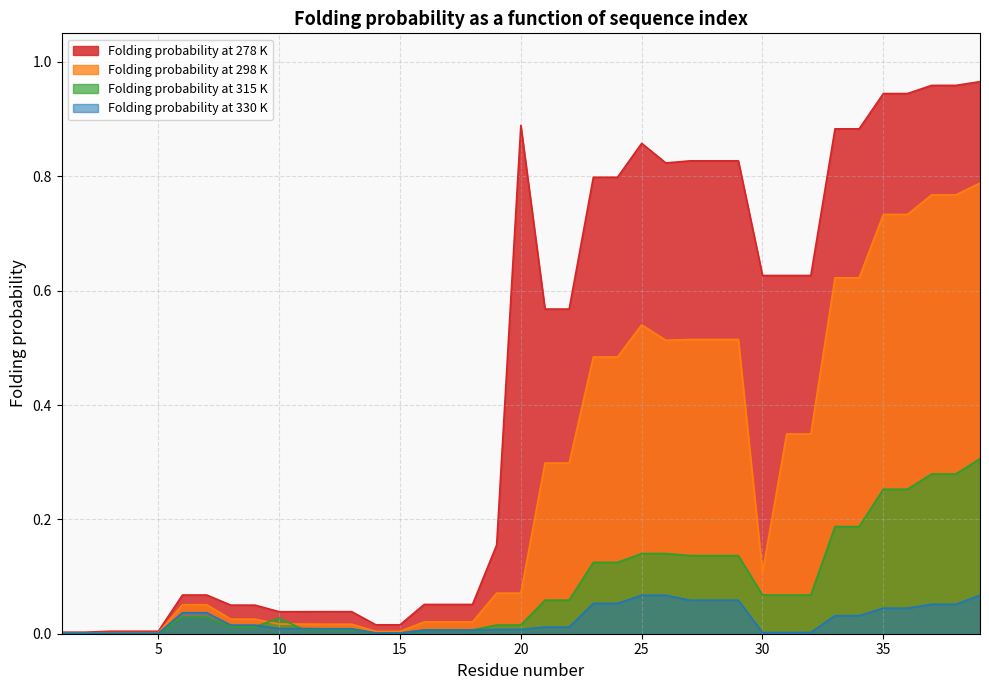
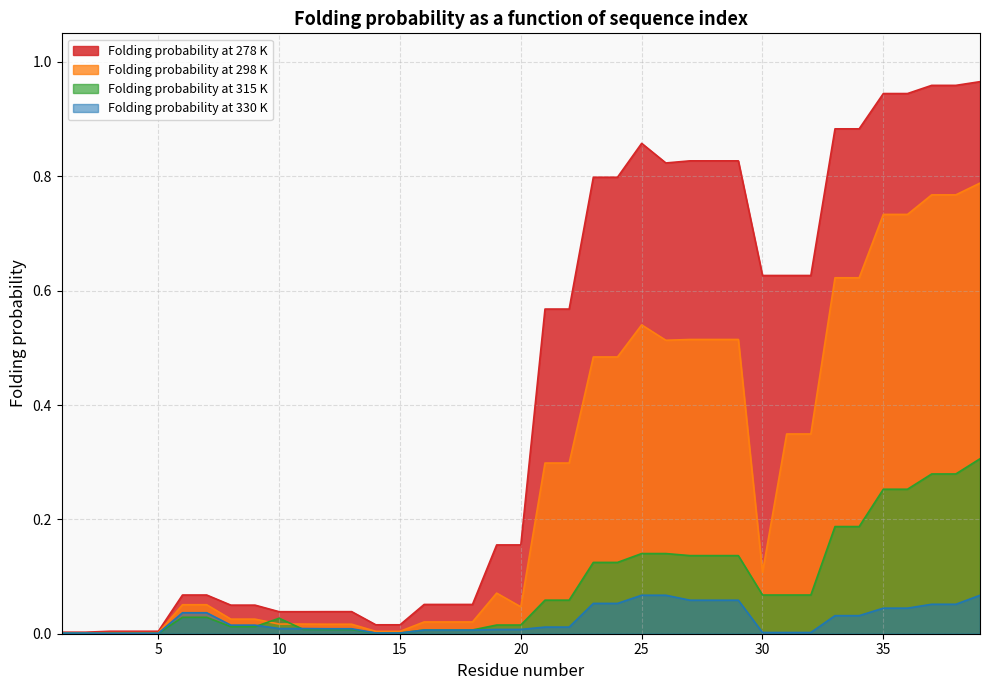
  {
    "Folding probability at 278 K": {
      "10": 0.04,
      "15": 0.02,
-     "20": 0.89,
+     "20": 0.16,
      "25": 0.86,
      "30": 0.63,
      "35": 0.94
    },
    "Folding probability at 298 K": {
      "10": 0.02,
-     "20": 0.07,
+     "20": 0.05,
      "25": 0.54,
      "30": 0.11,
      "35": 0.73
    },
    "Folding probability at 315 K": {
      "10": 0.03,
      "20": 0.02,
      "25": 0.14,
      "30": 0.07,
      "35": 0.25
    },
    "Folding probability at 330 K": {
      "10": 0.01,
      "20": 0.01,
      "25": 0.07,
      "30": 0.00,
      "35": 0.04
    }
  }
